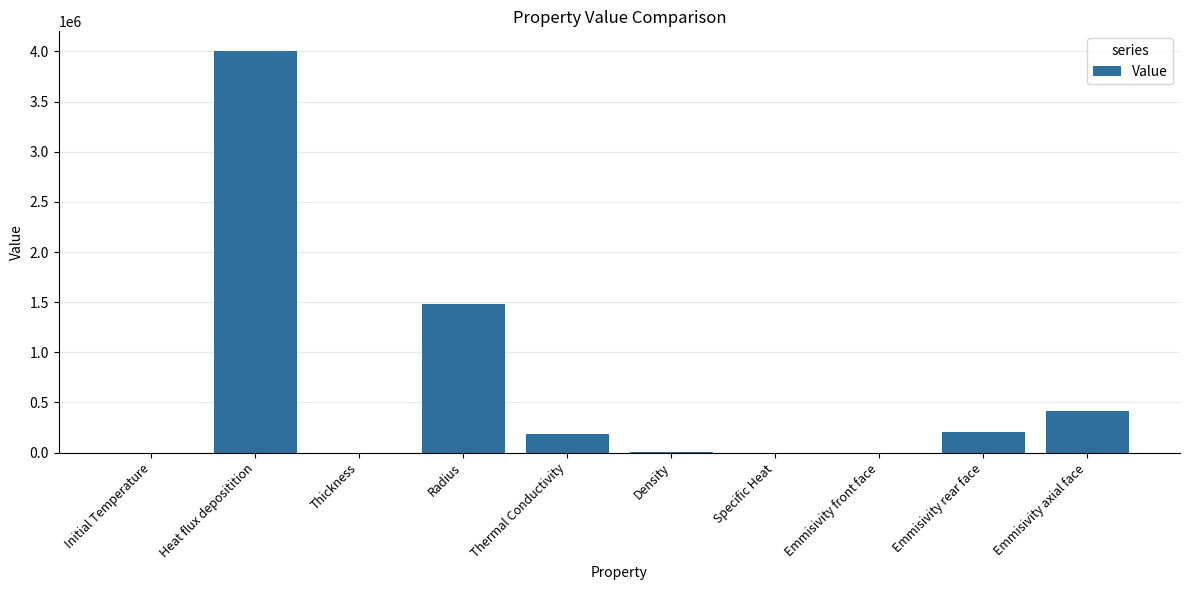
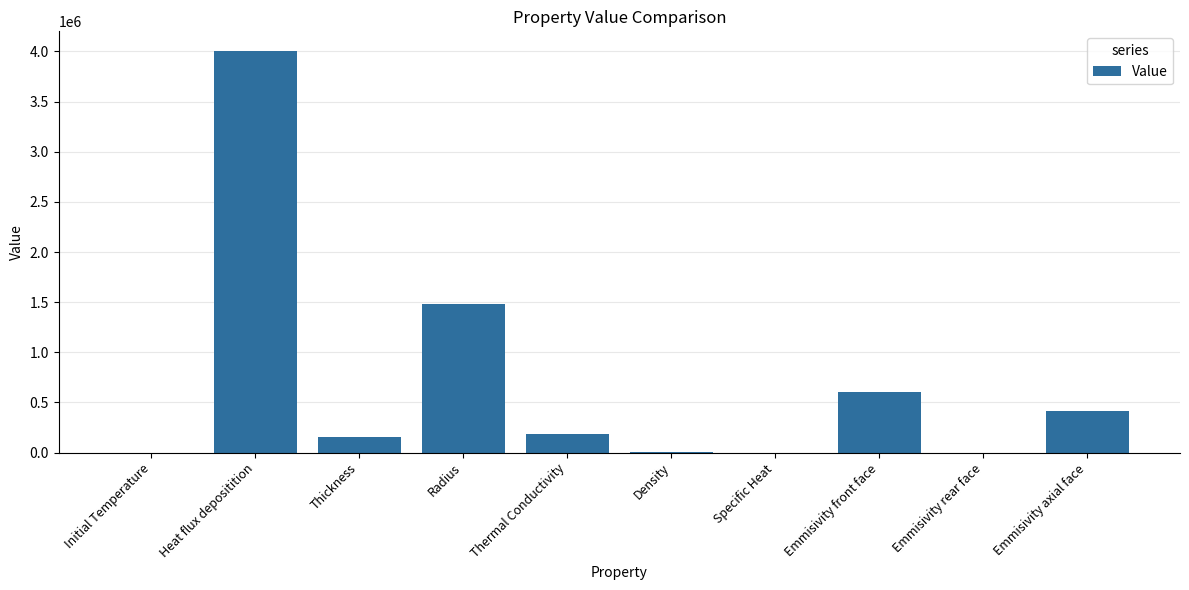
  {
    "Heat flux depositition": 4000000,
-   "Thickness": 0,
+   "Thickness": 150000,
    "Radius": 1480000,
    "Thermal Conductivity": 180000,
-   "Emmisivity front face": 0,
-   "Emmisivity rear face": 210000,
+   "Emmisivity front face": 600000,
+   "Emmisivity rear face": 0,
    "Emmisivity axial face": 420000
  }
